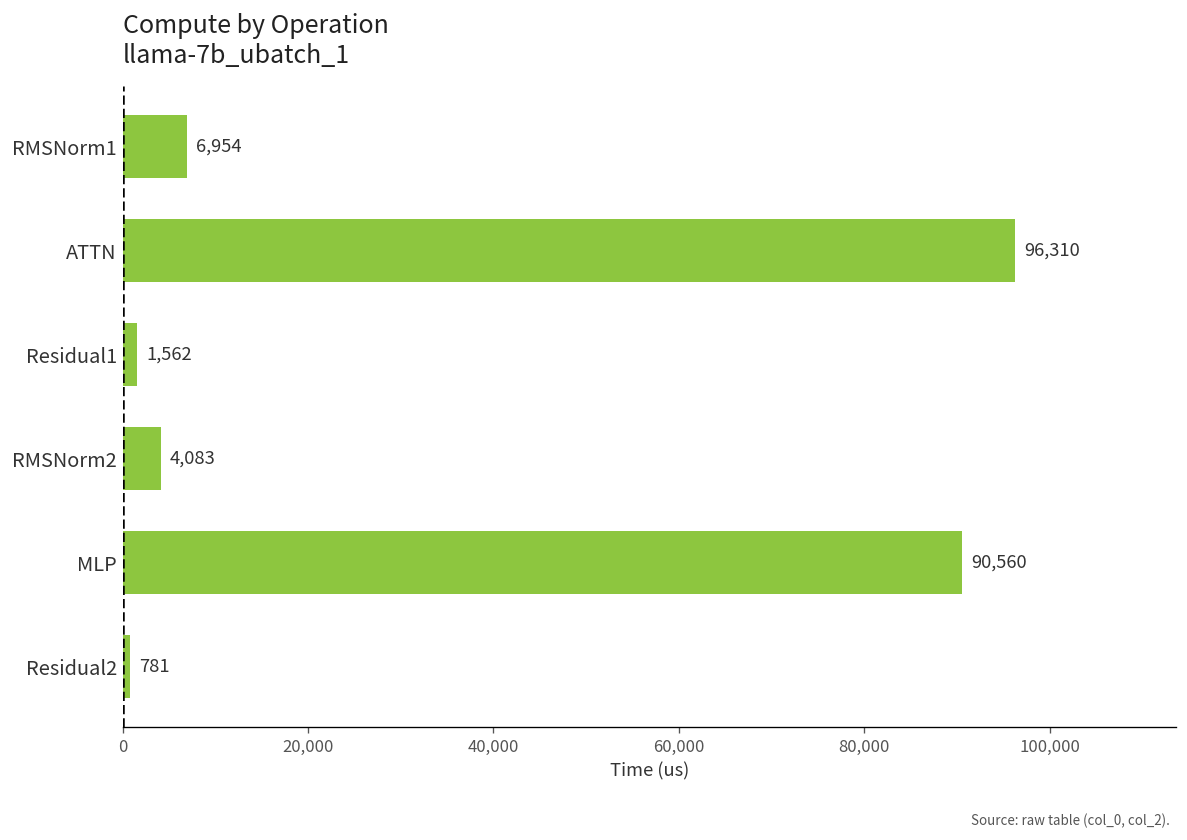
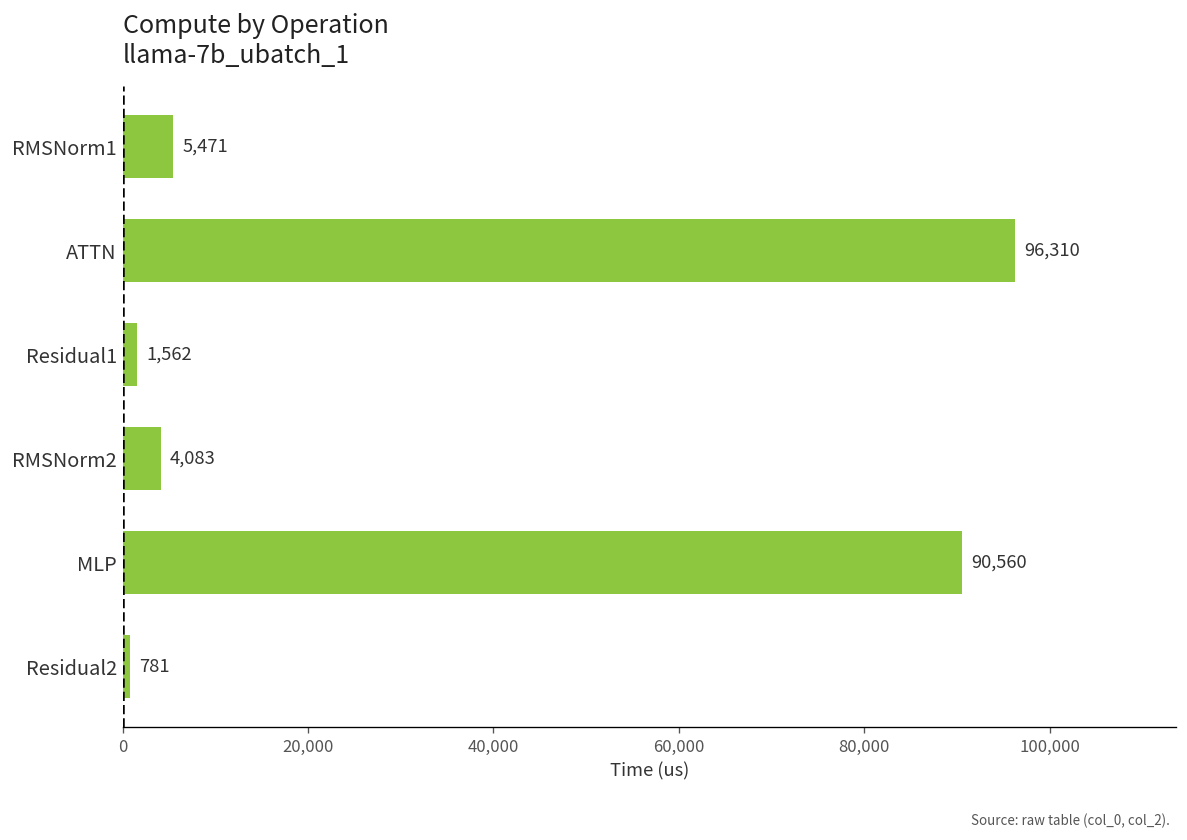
  {
-   "RMSNorm1": "6,954",
+   "RMSNorm1": "5,471",
    "ATTN": "96,310",
    "Residual1": "1,562",
    "RMSNorm2": "4,083",
    "MLP": "90,560",
    "Residual2": "781"
  }
